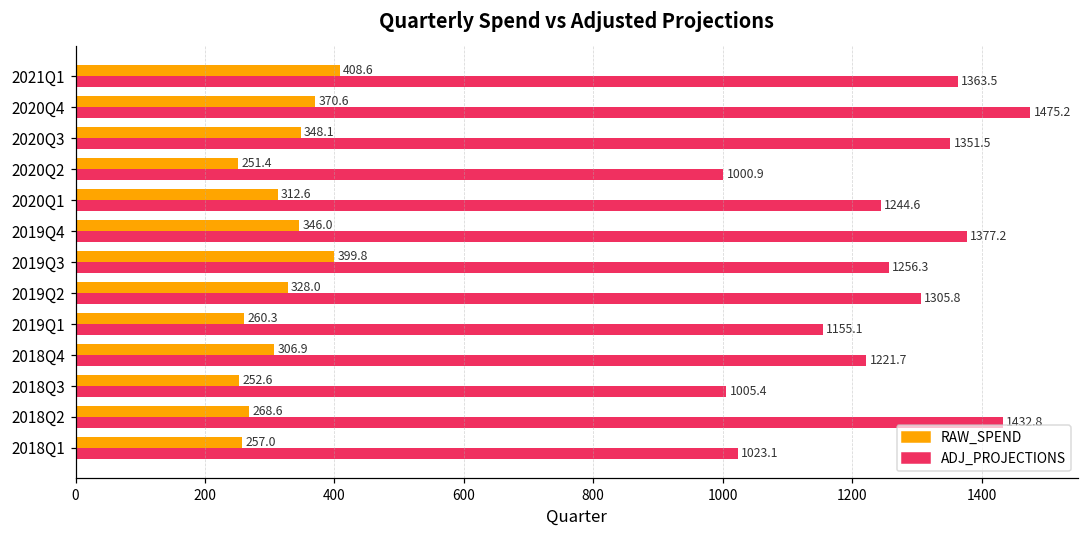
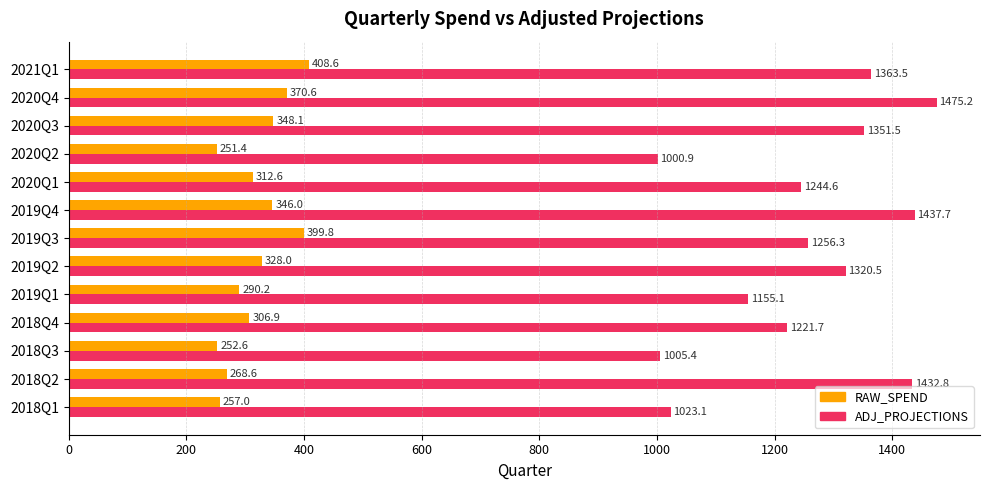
  {
    "RAW_SPEND": {
      "2021Q1": 408.6,
      "2020Q4": 370.6,
      "2020Q3": 348.1,
      "2020Q2": 251.4,
      "2020Q1": 312.6,
      "2019Q4": 346.0,
      "2019Q3": 399.8,
      "2019Q2": 328.0,
-     "2019Q1": 260.3,
+     "2019Q1": 290.2,
      "2018Q4": 306.9,
      "2018Q3": 252.6,
      "2018Q2": 268.6,
      "2018Q1": 257.0
    },
    "ADJ_PROJECTIONS": {
      "2021Q1": 1363.5,
      "2020Q4": 1475.2,
      "2020Q3": 1351.5,
      "2020Q2": 1000.9,
      "2020Q1": 1244.6,
-     "2019Q4": 1377.2,
+     "2019Q4": 1437.7,
      "2019Q3": 1256.3,
-     "2019Q2": 1305.8,
+     "2019Q2": 1320.5,
      "2019Q1": 1155.1,
      "2018Q4": 1221.7,
      "2018Q3": 1005.4,
      "2018Q1": 1023.1
    }
  }
